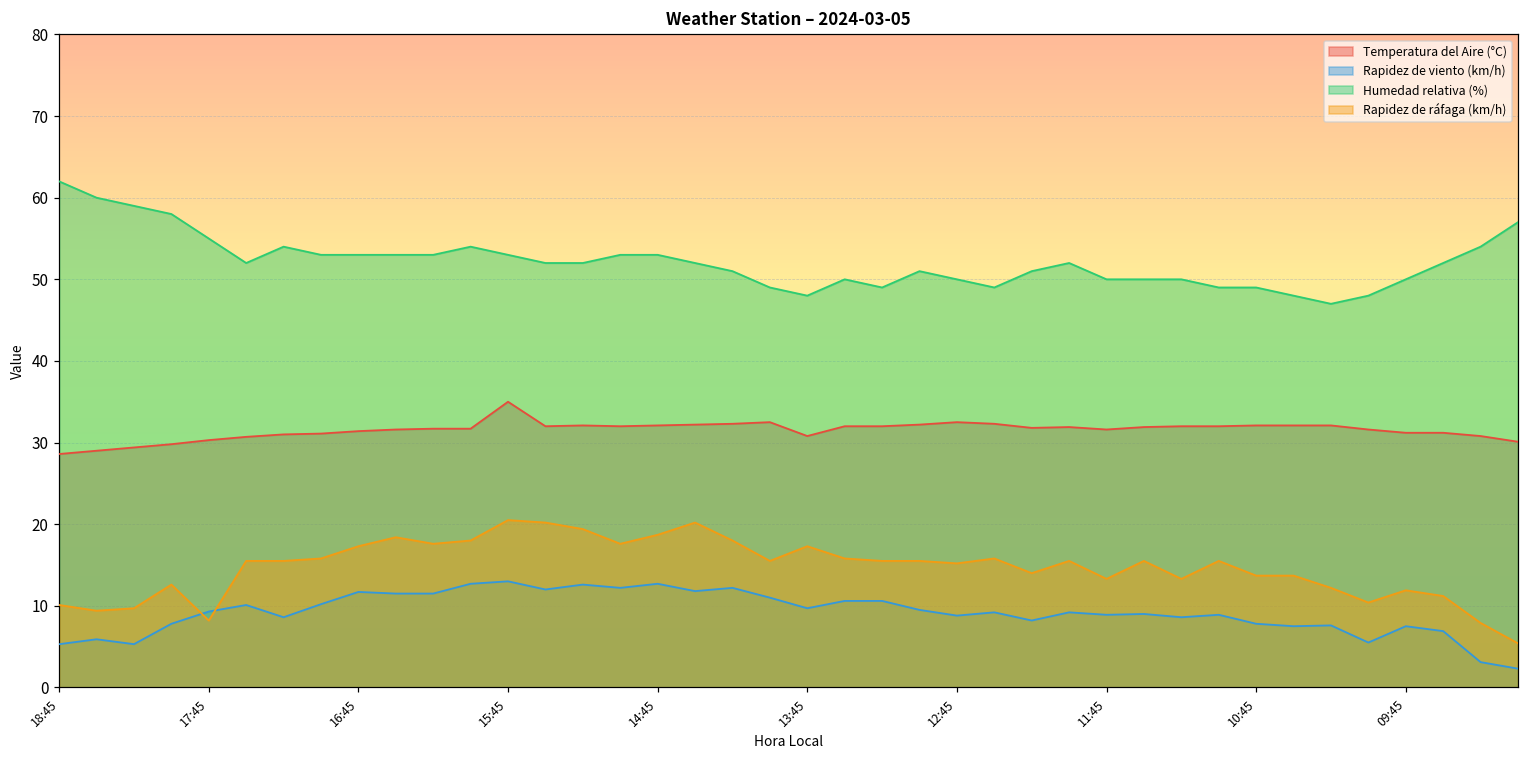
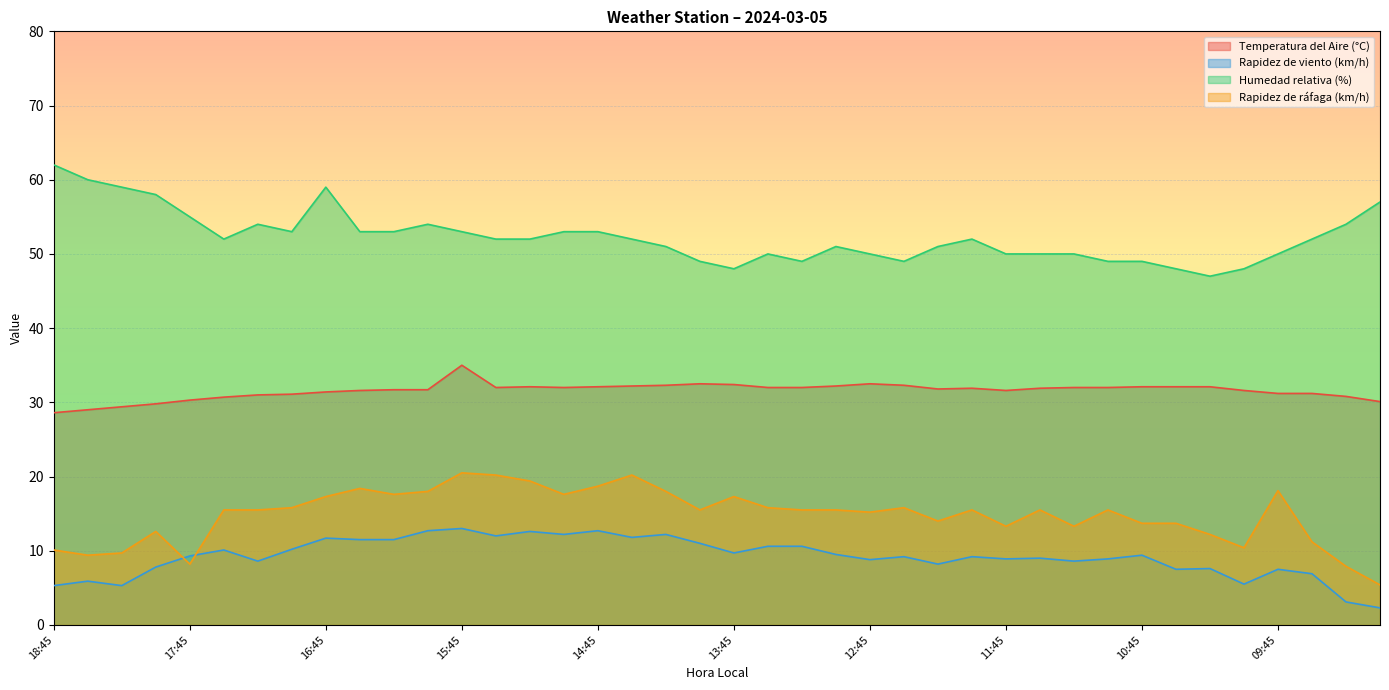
  {
    "Temperatura del Aire (°C)": {
      "18:45": 29,
      "17:45": 30,
      "16:45": 31,
      "15:45": 35,
      "14:45": 32,
-     "13:45": 31,
+     "13:45": 32,
      "12:45": 33,
      "11:45": 32,
      "10:45": 32,
      "09:45": 31
    },
    "Rapidez de viento (km/h)": {
      "18:45": 5,
      "17:45": 9,
      "16:45": 12,
      "15:45": 13,
      "14:45": 13,
      "13:45": 10,
      "12:45": 9,
      "11:45": 9,
-     "10:45": 8,
+     "10:45": 9,
      "09:45": 8
    },
    "Humedad relativa (%)": {
      "18:45": 62,
      "17:45": 55,
-     "16:45": 53,
+     "16:45": 59,
      "15:45": 53,
      "14:45": 53,
      "13:45": 48,
      "12:45": 50,
      "11:45": 50,
      "10:45": 49,
      "09:45": 50
    },
    "Rapidez de ráfaga (km/h)": {
      "18:45": 10,
      "17:45": 8,
      "16:45": 17,
      "15:45": 21,
      "14:45": 19,
      "13:45": 17,
      "12:45": 15,
      "11:45": 13,
      "10:45": 14,
-     "09:45": 12
+     "09:45": 18
    }
  }
